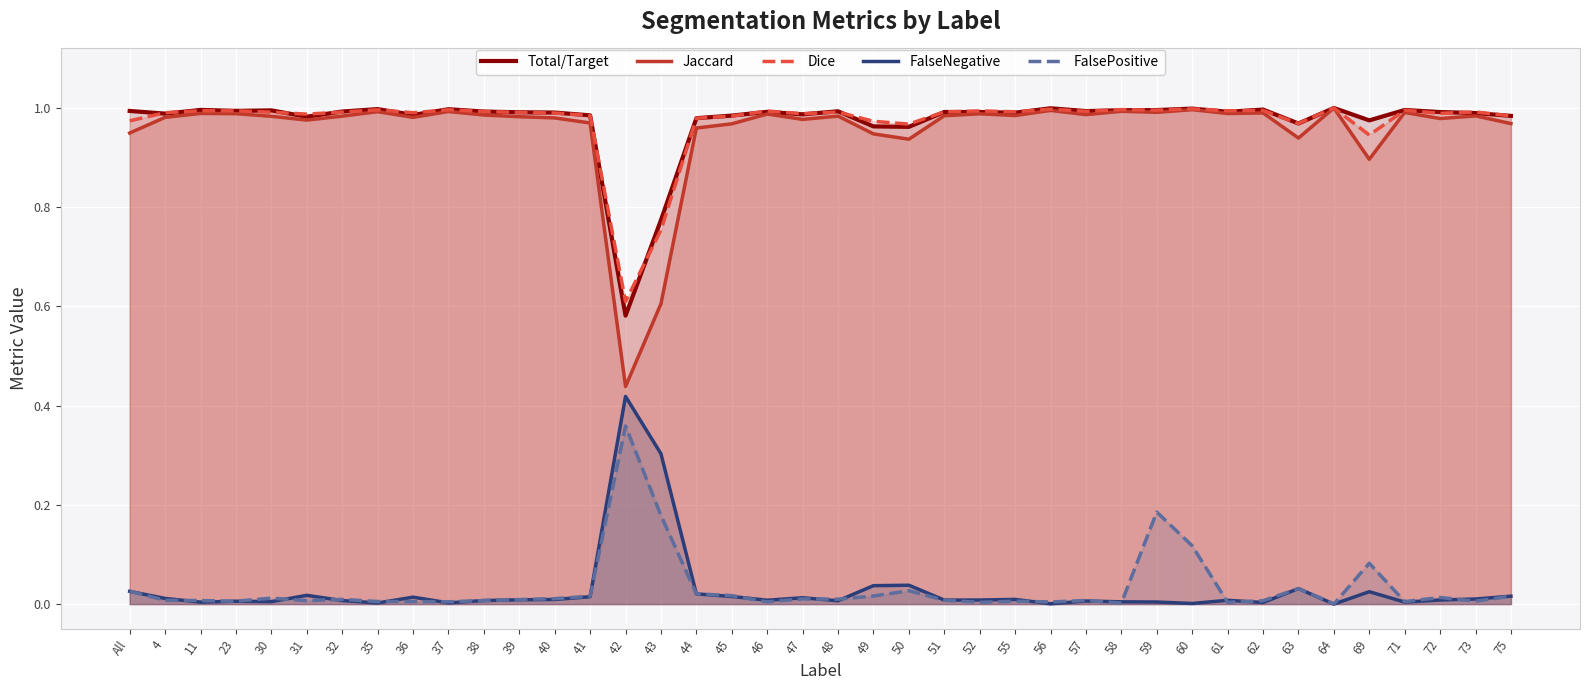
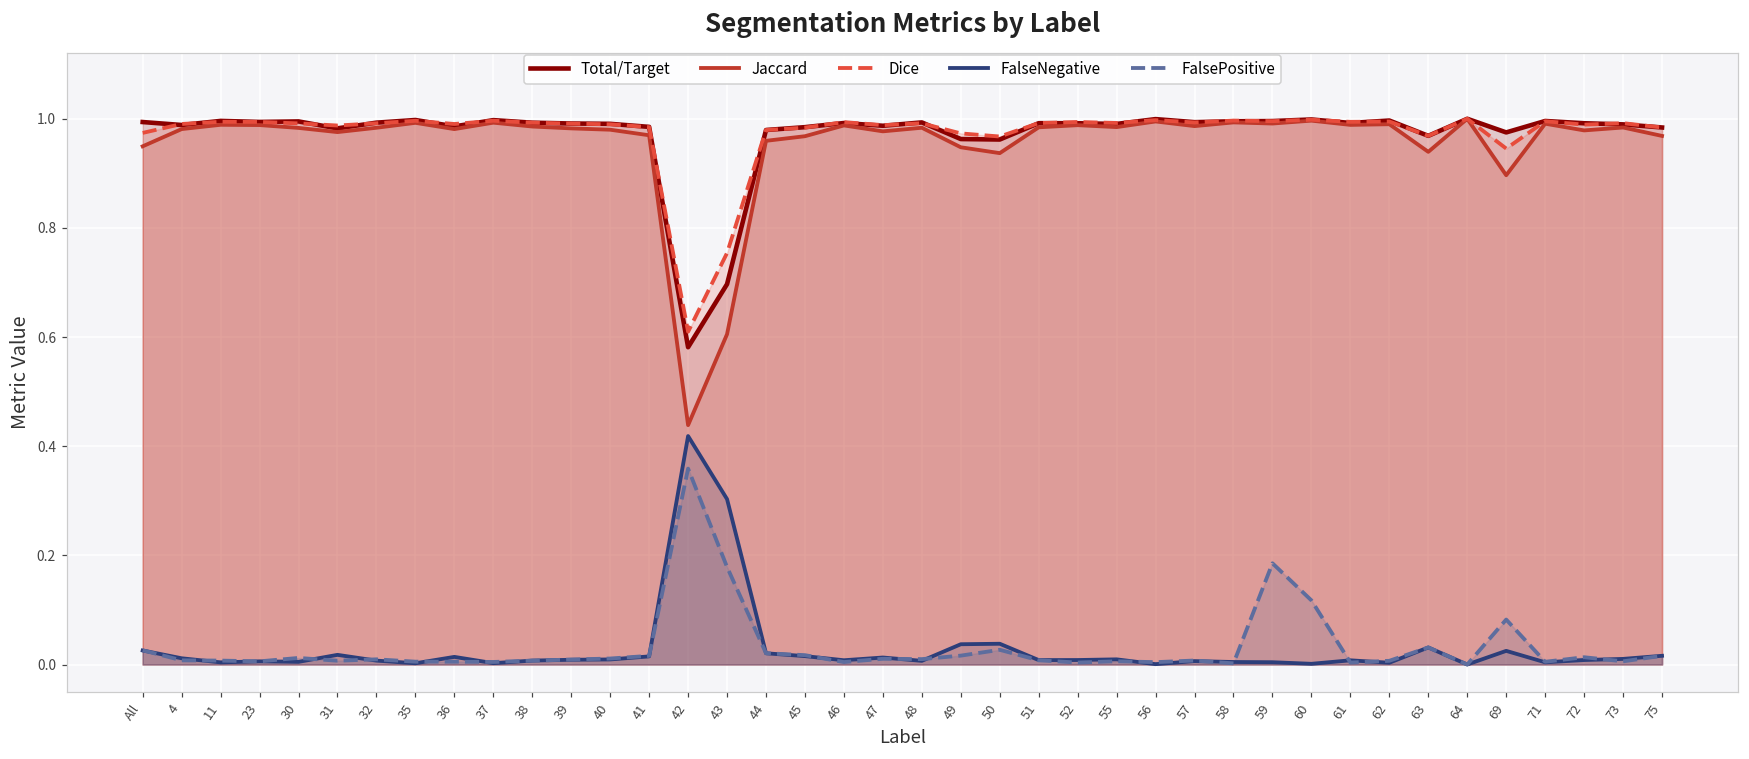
  {
    "Total/Target": {
      "All": 0.99,
      "31": 0.98,
      "42": 0.58,
-     "43": 0.77,
+     "43": 0.70,
      "49": 0.96,
      "50": 0.96,
      "69": 0.98
    },
    "FalseNegative": {
      "30": 0.00,
      "31": 0.02,
      "36": 0.01,
      "42": 0.42,
      "43": 0.30,
      "49": 0.04,
      "50": 0.04,
      "59": 0.00,
      "60": 0.00,
      "69": 0.03
    },
    "FalsePositive": {
      "30": 0.01,
      "31": 0.01,
      "36": 0.01,
      "42": 0.36,
      "43": 0.18,
      "49": 0.02,
      "50": 0.03,
      "59": 0.19,
      "60": 0.12,
      "69": 0.08
    }
  }
